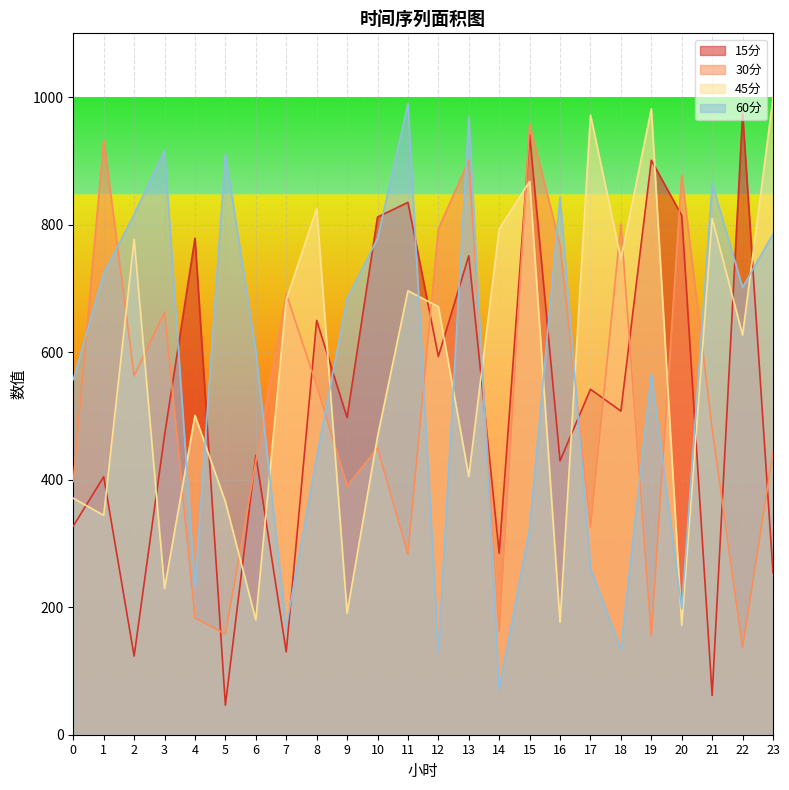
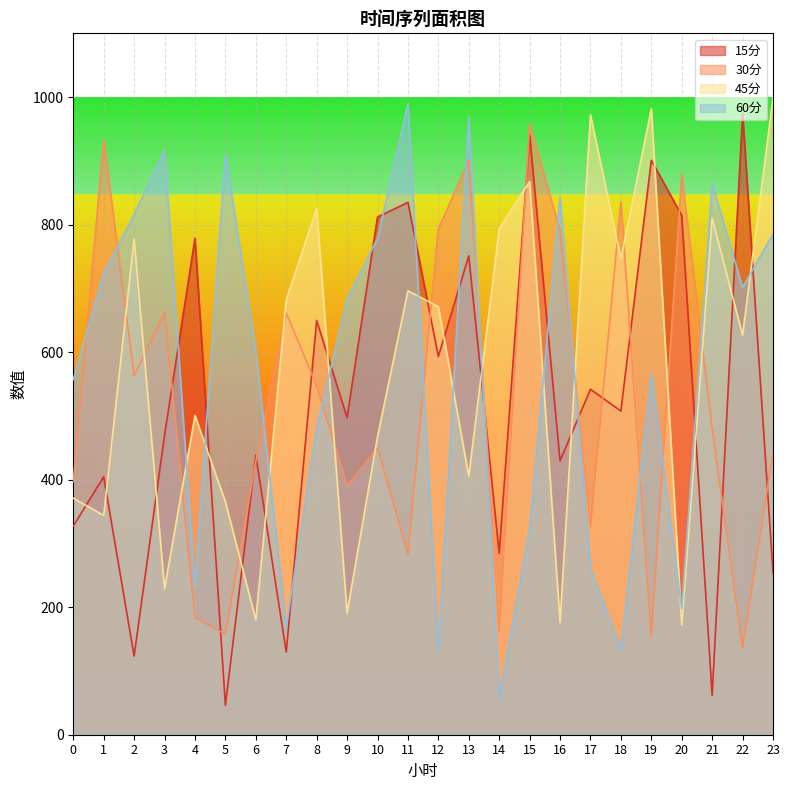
  {
    "15分": {
      "0": 330,
      "1": 400,
      "2": 120,
      "3": 470,
      "4": 780,
      "5": 50,
      "6": 440,
      "7": 130,
      "8": 650,
      "9": 500,
      "10": 810,
      "11": 830,
      "12": 590,
      "13": 750,
      "14": 280,
      "15": 940,
      "16": 430,
      "17": 540,
      "18": 510,
      "19": 900,
      "20": 810,
      "21": 60,
      "23": 250
    },
    "30分": {
      "0": 400,
      "1": 930,
      "2": 560,
      "3": 660,
      "4": 180,
      "5": 160,
      "6": 430,
-     "7": 690,
+     "7": 660,
      "8": 550,
      "9": 390,
      "10": 450,
      "11": 280,
      "12": 790,
      "13": 900,
      "14": 160,
      "15": 960,
-     "16": 770,
+     "16": 790,
      "17": 330,
-     "18": 800,
+     "18": 840,
      "19": 150,
      "20": 880,
      "21": 480,
      "22": 140,
      "23": 440
    },
    "45分": {
      "0": 370,
      "1": 340,
      "2": 780,
      "3": 230,
      "4": 500,
      "5": 370,
      "6": 180,
      "7": 680,
      "8": 830,
      "9": 190,
      "10": 470,
      "11": 700,
      "12": 670,
      "13": 410,
      "14": 790,
      "15": 870,
      "16": 180,
      "17": 970,
      "18": 750,
      "19": 980,
      "20": 170,
      "21": 810,
      "22": 630,
      "23": 1000
    },
    "60分": {
      "0": 560,
      "1": 720,
      "2": 820,
      "3": 920,
      "4": 230,
      "5": 910,
      "6": 600,
      "7": 170,
-     "8": 440,
+     "8": 480,
      "9": 680,
      "10": 780,
      "11": 990,
      "12": 130,
      "13": 970,
-     "14": 70,
+     "14": 60,
      "15": 320,
      "16": 840,
      "17": 260,
      "18": 130,
      "19": 570,
      "20": 200,
      "21": 860,
      "22": 700,
      "23": 790
    }
  }
